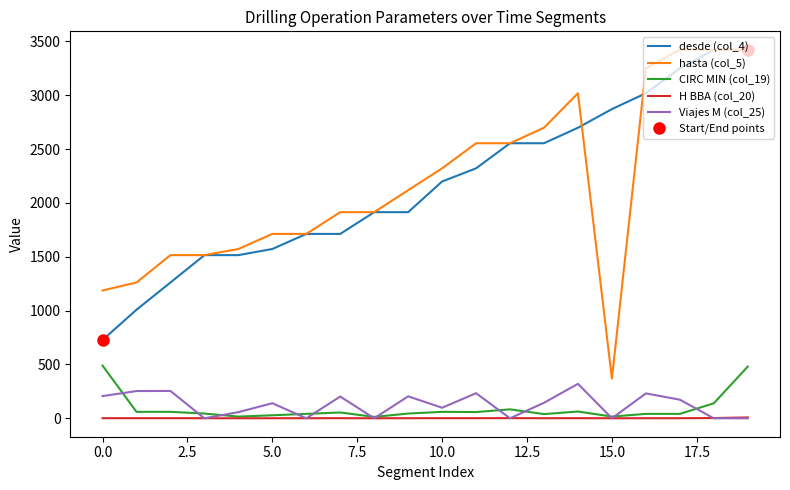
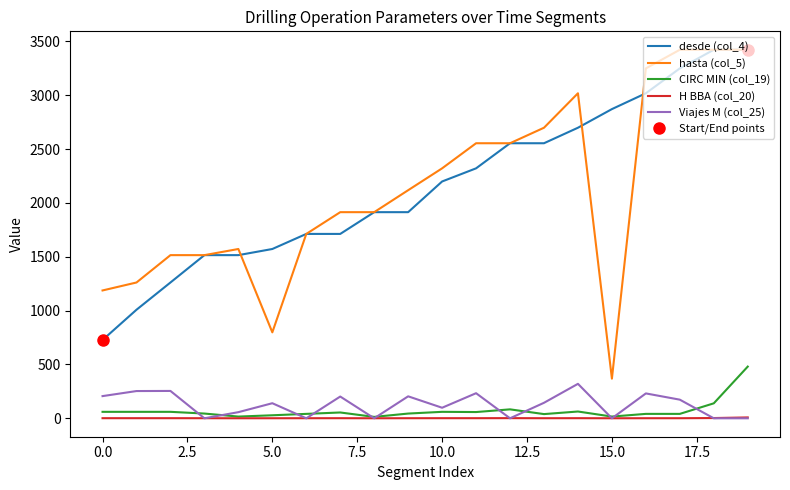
  {
    "desde (col_4)": {
      "5.0": 1570,
      "10.0": 2200,
      "15.0": 2870
    },
    "hasta (col_5)": {
      "0.0": 1190,
-     "5.0": 1710,
+     "5.0": 800,
      "10.0": 2320,
      "15.0": 370
    },
    "CIRC MIN (col_19)": {
-     "0.0": 490,
+     "0.0": 60,
      "5.0": 30,
      "10.0": 60
    },
    "H BBA (col_20)": {
      "0.0": 0,
      "5.0": 0,
      "10.0": 0
    },
    "Viajes M (col_25)": {
      "0.0": 210,
      "5.0": 140,
      "10.0": 100
    }
  }
